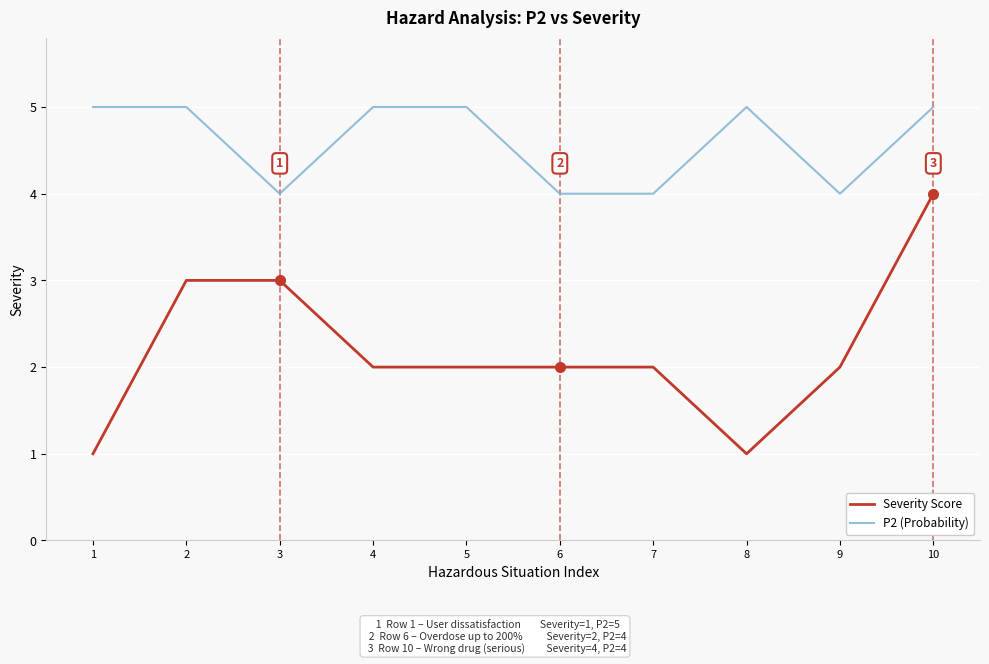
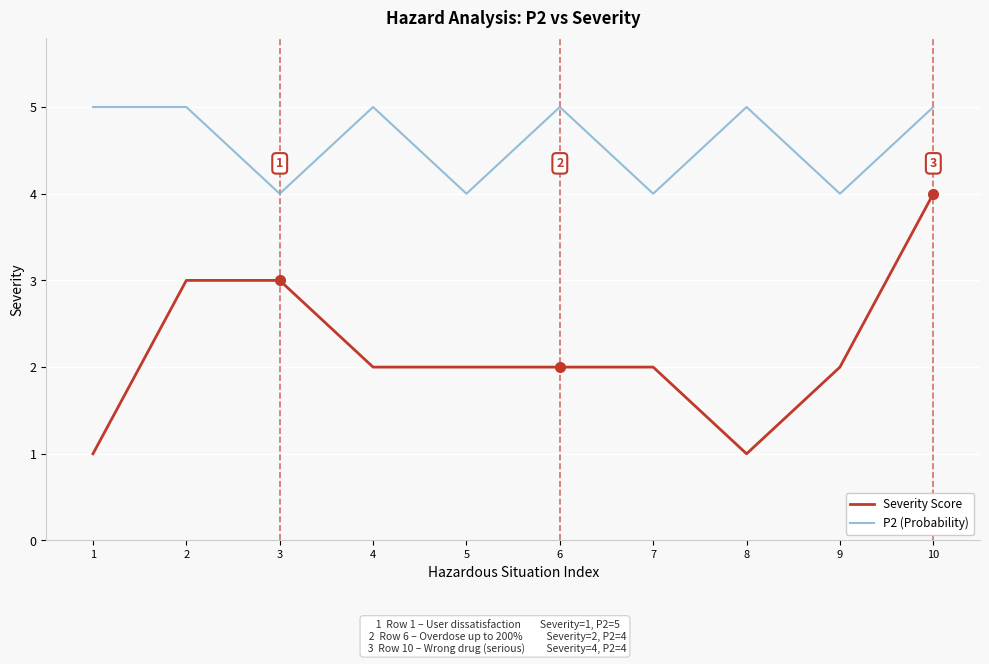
  {
    "P2 (Probability)": {
      "1": 5,
      "2": 5,
      "4": 5,
-     "5": 5,
-     "6": 4,
+     "5": 4,
+     "6": 5,
      "7": 4,
      "8": 5,
      "9": 4,
      "10": 5
    }
  }
